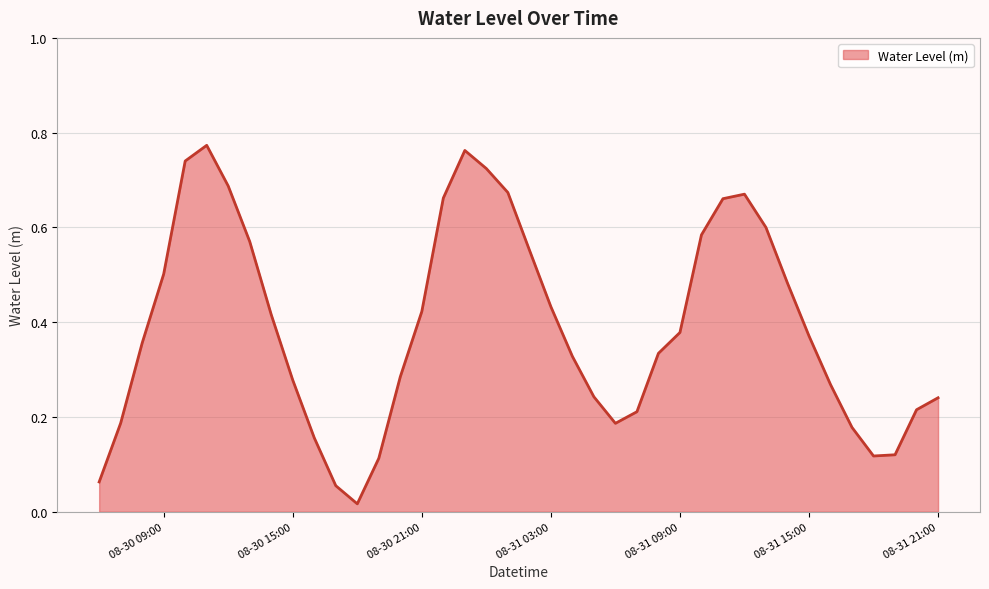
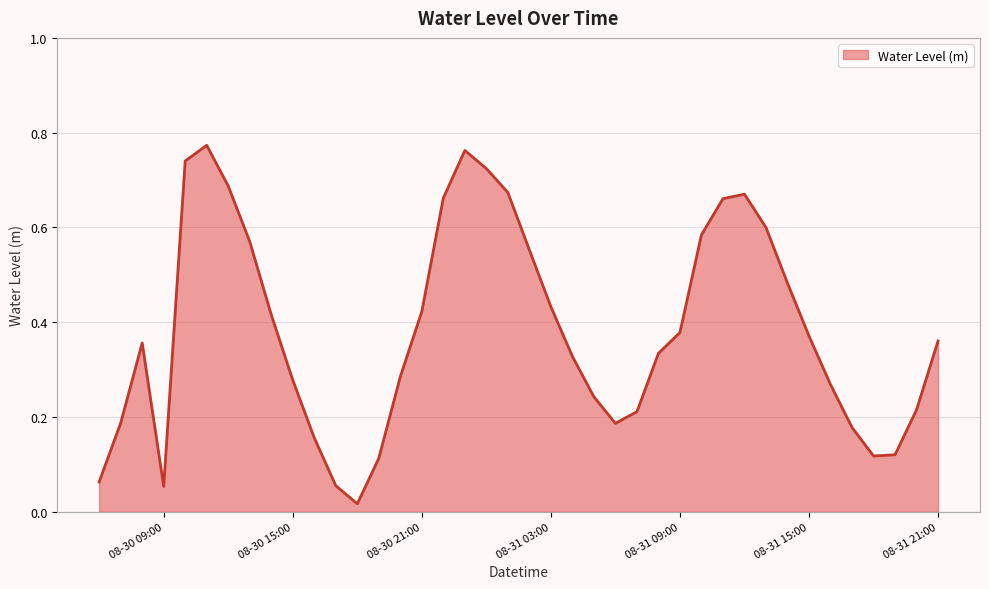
  {
-   "08-30 09:00": 0.50,
+   "08-30 09:00": 0.05,
    "08-30 15:00": 0.28,
    "08-30 21:00": 0.42,
    "08-31 03:00": 0.43,
    "08-31 09:00": 0.38,
    "08-31 15:00": 0.37,
-   "08-31 21:00": 0.24
+   "08-31 21:00": 0.36
  }
